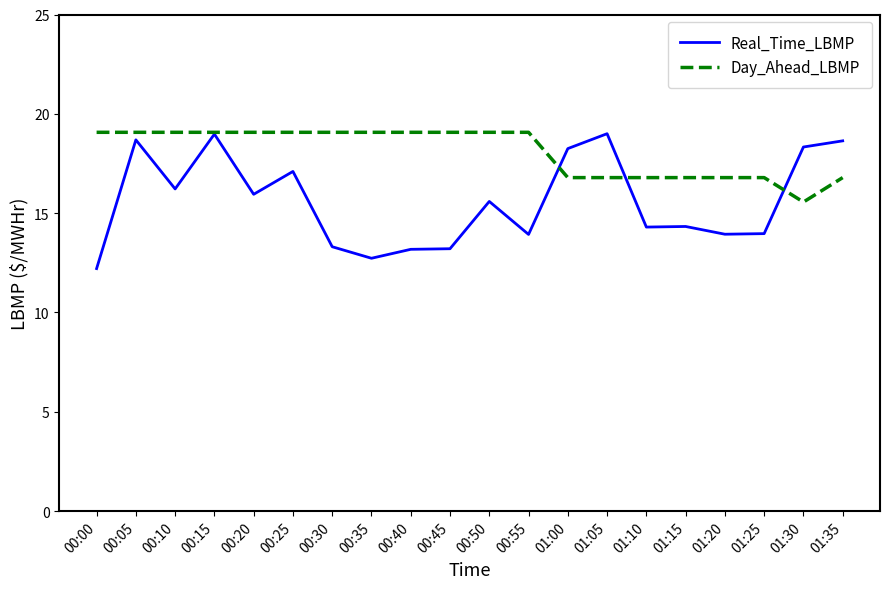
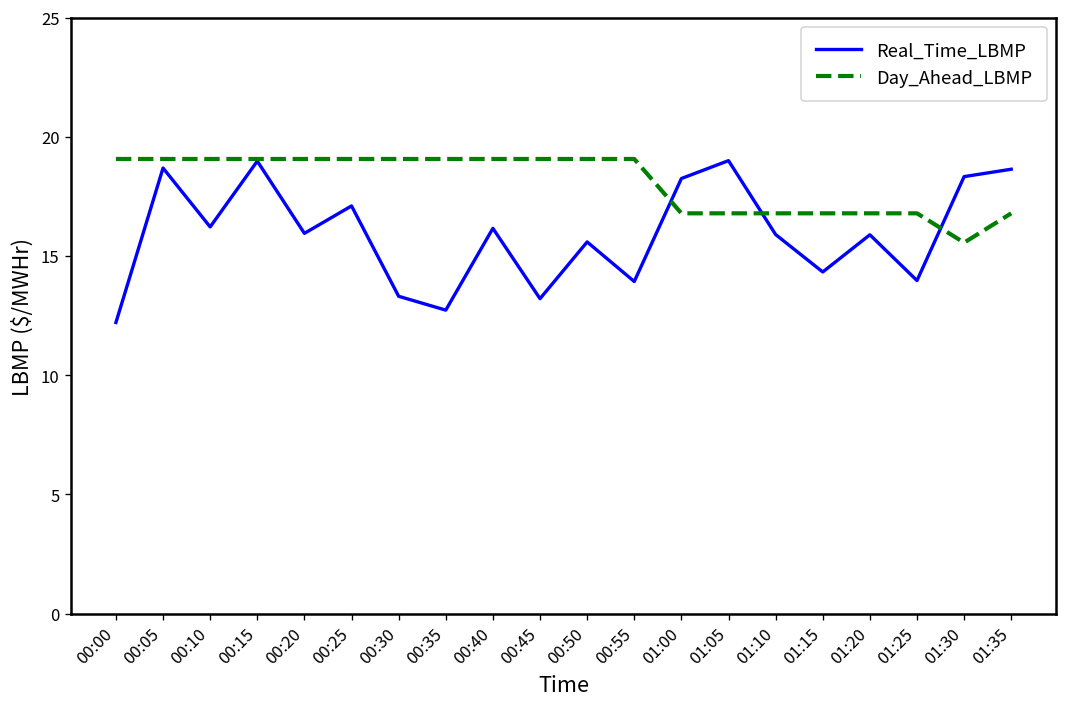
  {
    "Real_Time_LBMP": {
      "00:00": 12.2,
      "00:05": 18.7,
      "00:10": 16.2,
      "00:20": 16.0,
      "00:25": 17.1,
      "00:30": 13.3,
      "00:35": 12.7,
-     "00:40": 13.2,
+     "00:40": 16.2,
      "00:45": 13.2,
      "00:50": 15.6,
      "00:55": 13.9,
      "01:00": 18.3,
      "01:05": 19.0,
-     "01:10": 14.3,
+     "01:10": 15.9,
      "01:15": 14.3,
-     "01:20": 13.9,
+     "01:20": 15.9,
      "01:25": 14.0,
      "01:30": 18.3,
      "01:35": 18.6
    },
    "Day_Ahead_LBMP": {
      "00:00": 19.1,
      "00:05": 19.1,
      "00:10": 19.1,
      "00:20": 19.1,
      "00:25": 19.1,
      "00:30": 19.1,
      "00:35": 19.1,
      "00:40": 19.1,
      "00:45": 19.1,
      "00:50": 19.1,
      "00:55": 19.1,
      "01:00": 16.8,
      "01:05": 16.8,
      "01:10": 16.8,
      "01:15": 16.8,
      "01:20": 16.8,
      "01:25": 16.8,
      "01:30": 15.6,
      "01:35": 16.8
    }
  }
